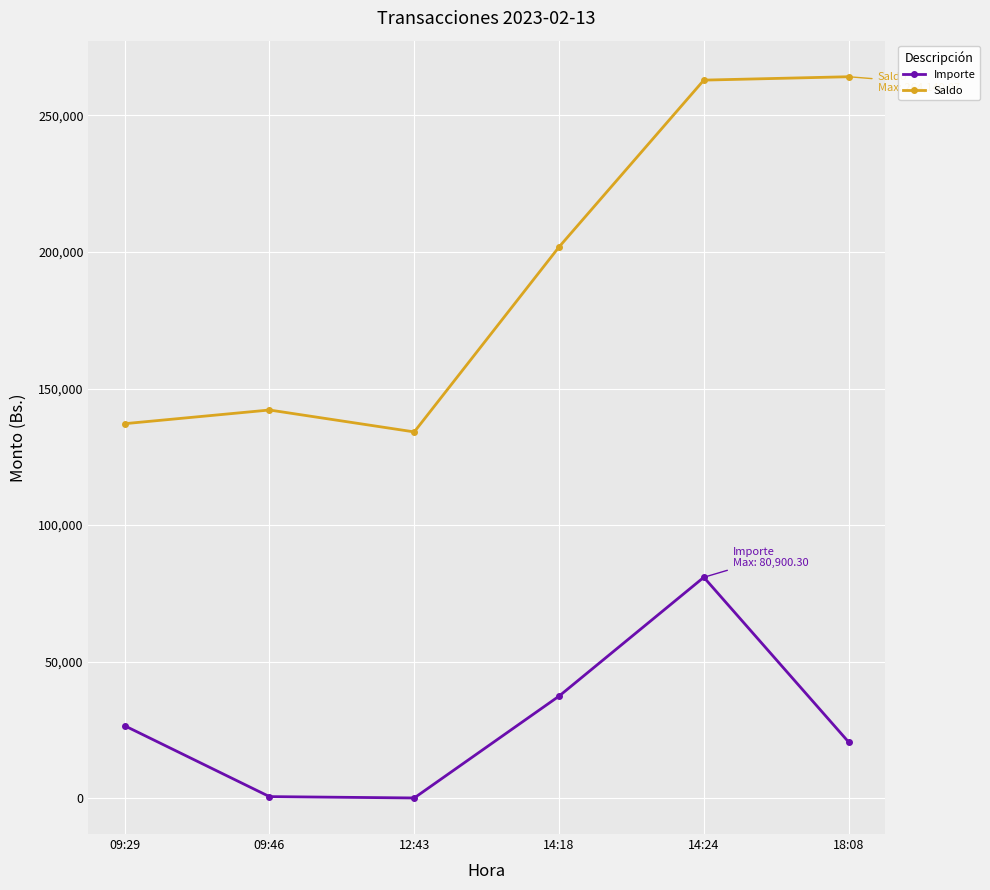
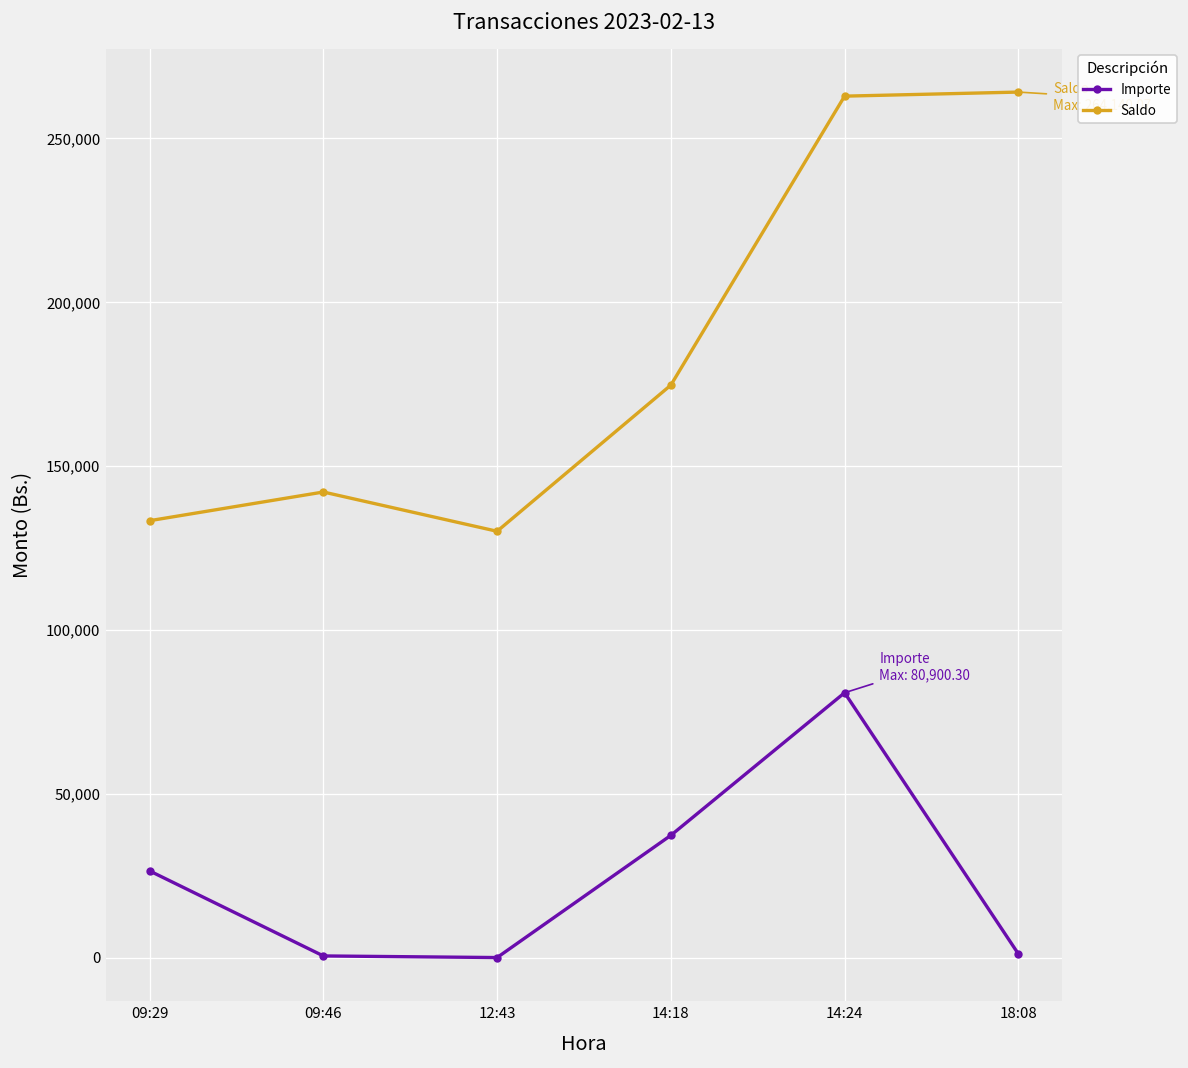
  {
    "Importe": {
      "09:29": "27,000",
      "09:46": "1,000",
      "12:43": "0",
      "14:18": "37,000",
-     "18:08": "21,000"
+     "18:08": "1,000"
    },
    "Saldo": {
-     "09:29": "137,000",
+     "09:29": "133,000",
      "09:46": "142,000",
-     "12:43": "134,000",
-     "14:18": "202,000",
+     "12:43": "130,000",
+     "14:18": "175,000",
      "14:24": "263,000"
    }
  }
